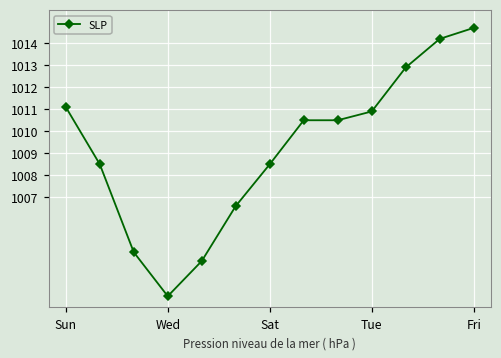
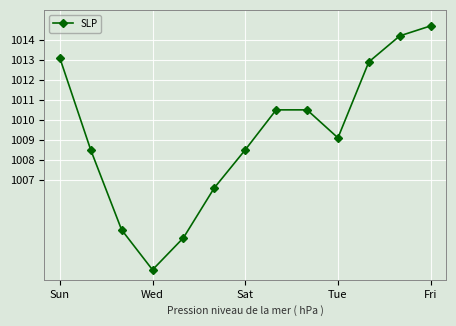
  {
-   "Sun": 1011.1,
+   "Sun": 1013.1,
    "Wed": 1002.5,
    "Sat": 1008.5,
-   "Tue": 1010.9,
+   "Tue": 1009.1,
    "Fri": 1014.7
  }
